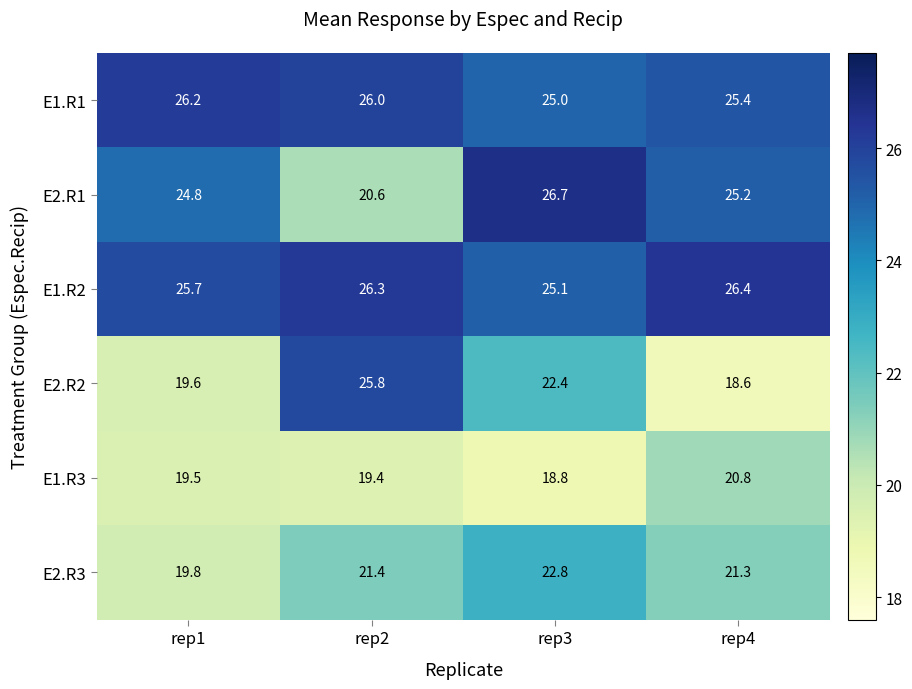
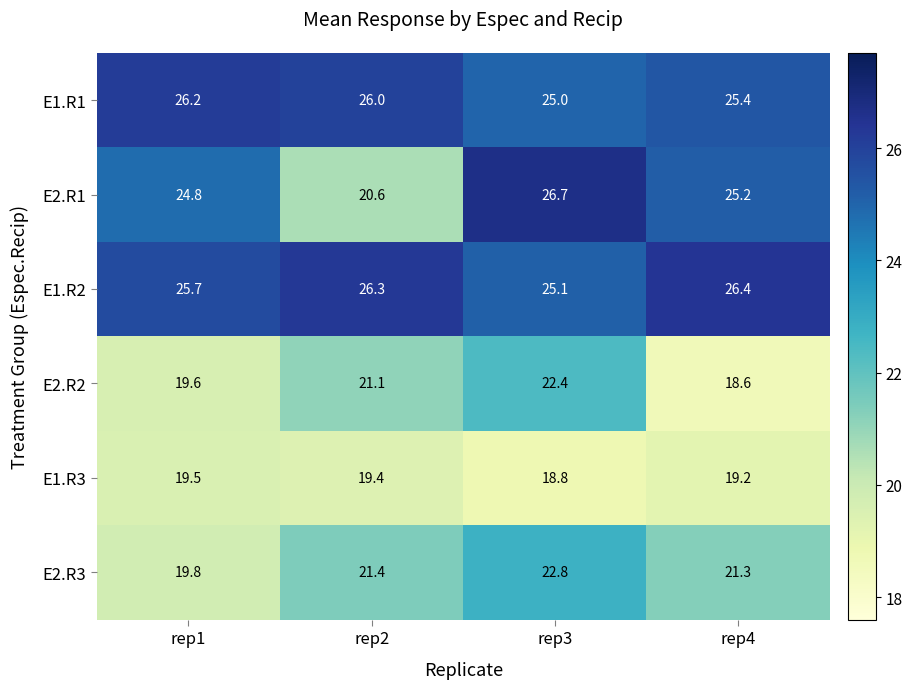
  {
    "E1.R1": {
      "rep1": 26.2,
      "rep2": 26.0,
      "rep3": 25.0,
      "rep4": 25.4
    },
    "E2.R1": {
      "rep1": 24.8,
      "rep2": 20.6,
      "rep3": 26.7,
      "rep4": 25.2
    },
    "E1.R2": {
      "rep1": 25.7,
      "rep2": 26.3,
      "rep3": 25.1,
      "rep4": 26.4
    },
    "E2.R2": {
      "rep1": 19.6,
-     "rep2": 25.8,
+     "rep2": 21.1,
      "rep3": 22.4,
      "rep4": 18.6
    },
    "E1.R3": {
      "rep1": 19.5,
      "rep2": 19.4,
      "rep3": 18.8,
-     "rep4": 20.8
+     "rep4": 19.2
    },
    "E2.R3": {
      "rep1": 19.8,
      "rep2": 21.4,
      "rep3": 22.8,
      "rep4": 21.3
    }
  }
